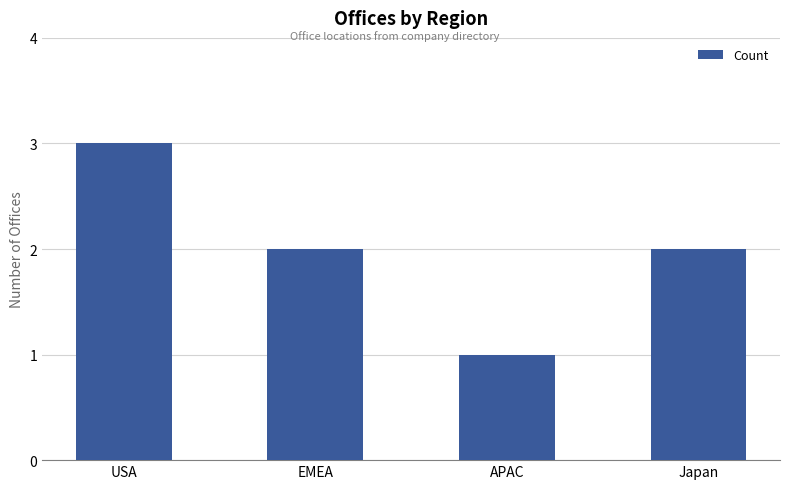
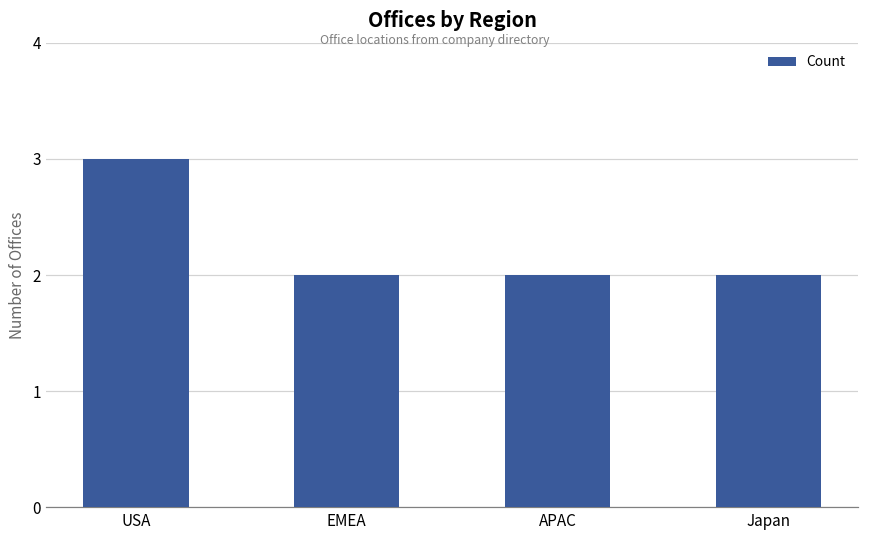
  {
    "USA": 3,
    "EMEA": 2,
-   "APAC": 1,
+   "APAC": 2,
    "Japan": 2
  }
